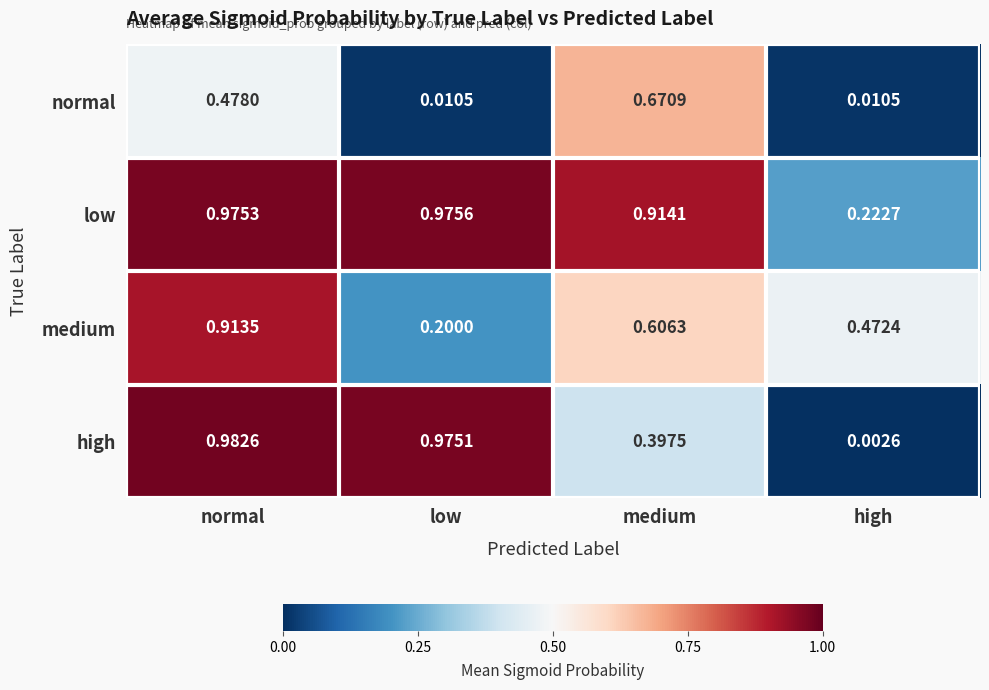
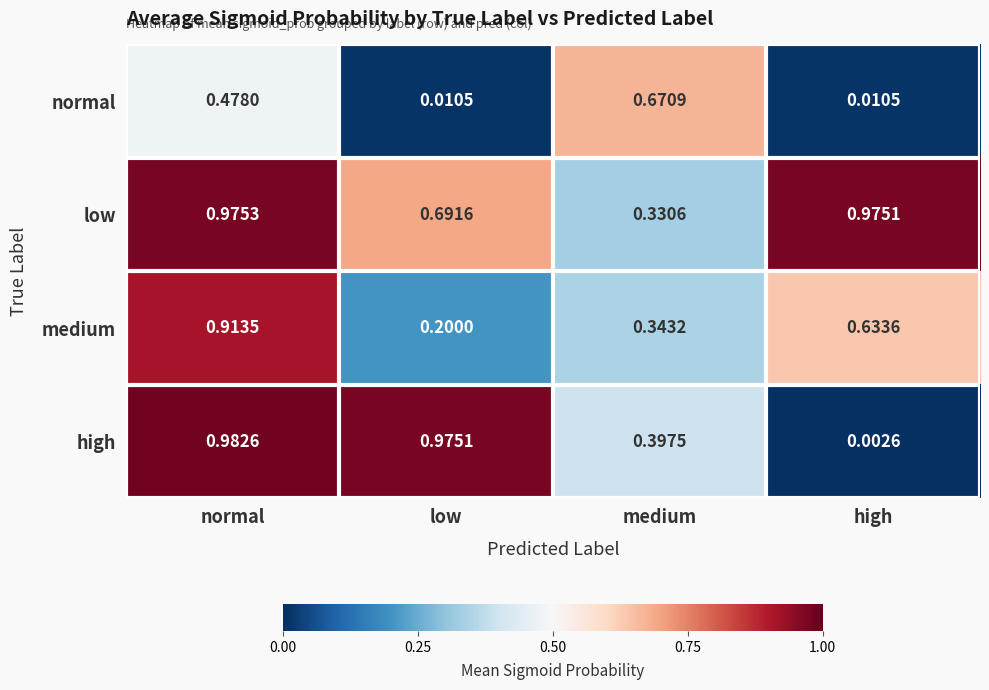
  {
    "normal": {
      "normal": 0.4780,
      "low": 0.0105,
      "medium": 0.6709,
      "high": 0.0105
    },
    "low": {
      "normal": 0.9753,
-     "low": 0.9756,
-     "medium": 0.9141,
-     "high": 0.2227
+     "low": 0.6916,
+     "medium": 0.3306,
+     "high": 0.9751
    },
    "medium": {
      "normal": 0.9135,
      "low": 0.2000,
-     "medium": 0.6063,
-     "high": 0.4724
+     "medium": 0.3432,
+     "high": 0.6336
    },
    "high": {
      "normal": 0.9826,
      "low": 0.9751,
      "medium": 0.3975,
      "high": 0.0026
    }
  }
